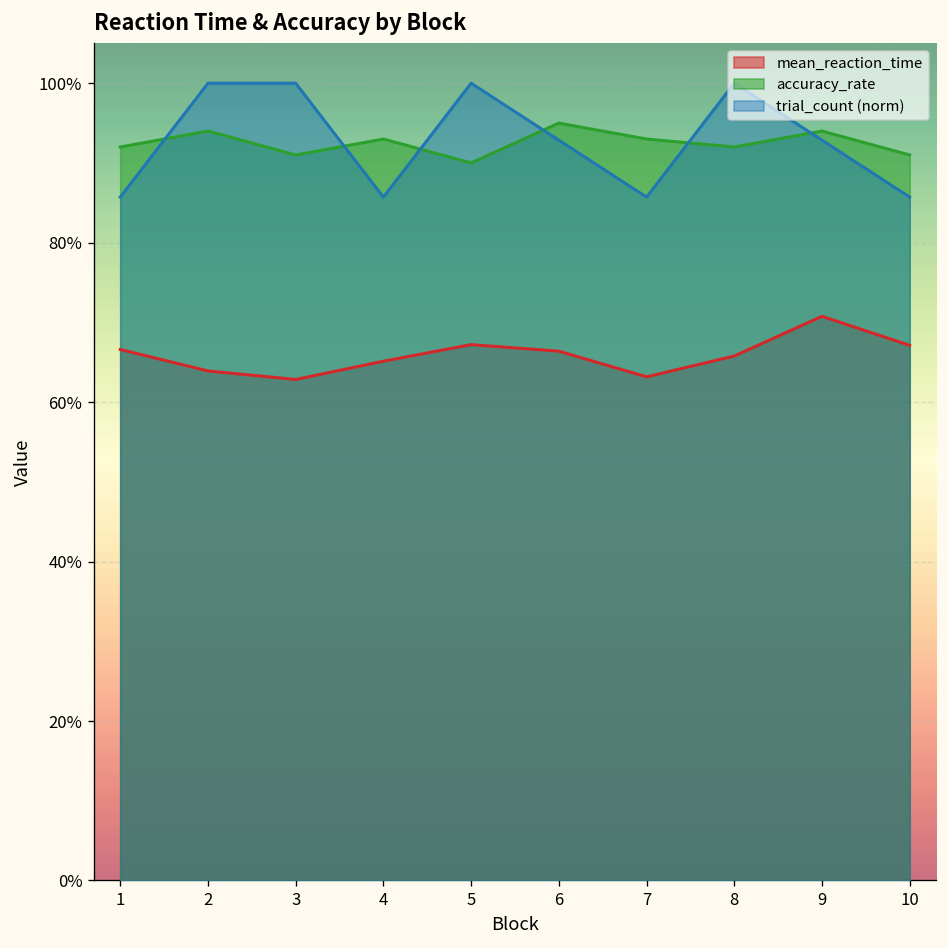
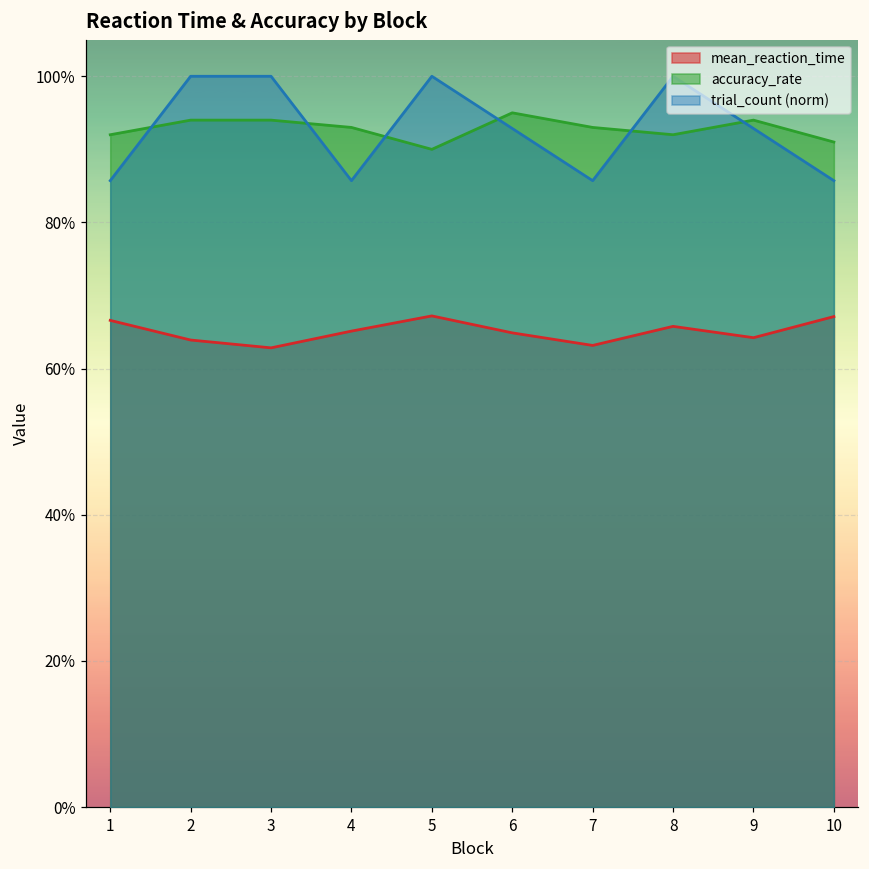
  {
    "mean_reaction_time": {
      "1": "67%",
      "2": "64%",
      "3": "63%",
      "4": "65%",
      "5": "67%",
-     "6": "66%",
+     "6": "65%",
      "7": "63%",
      "8": "66%",
-     "9": "71%",
+     "9": "64%",
      "10": "67%"
    },
    "accuracy_rate": {
      "1": "92%",
      "2": "94%",
-     "3": "91%",
+     "3": "94%",
      "4": "93%",
      "5": "90%",
      "6": "95%",
      "7": "93%",
      "8": "92%",
      "9": "94%",
      "10": "91%"
    },
    "trial_count (norm)": {
      "1": "86%",
      "2": "100%",
      "3": "100%",
      "4": "86%",
      "5": "100%",
      "6": "93%",
      "7": "86%",
      "9": "93%",
      "10": "86%"
    }
  }
